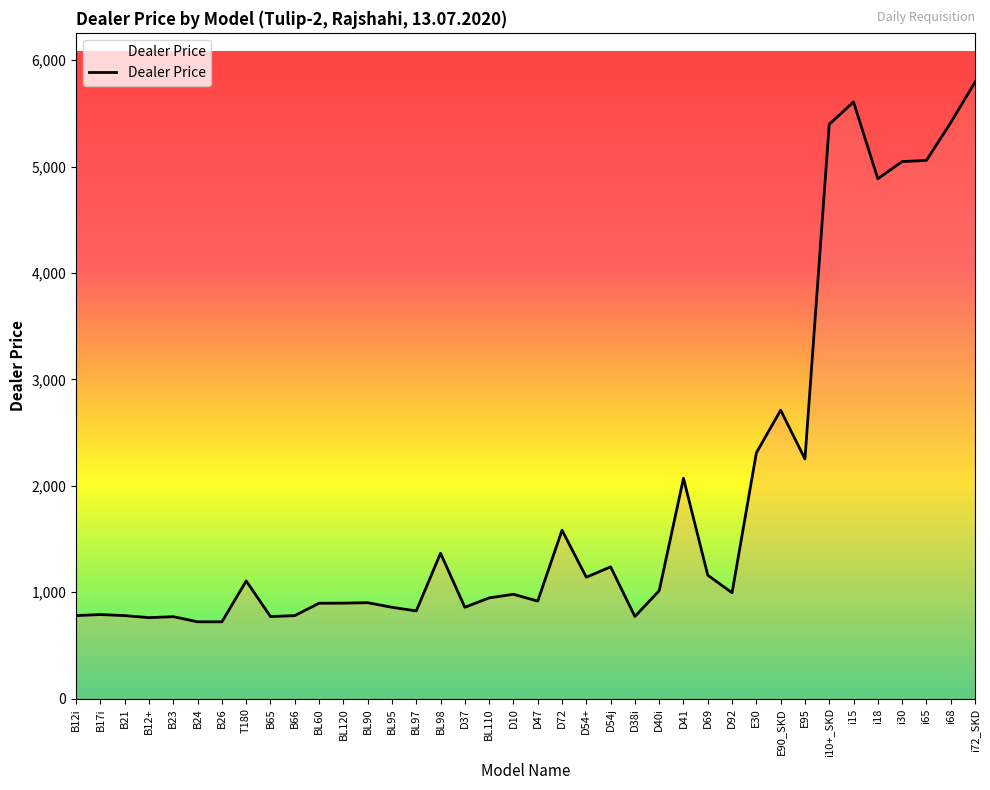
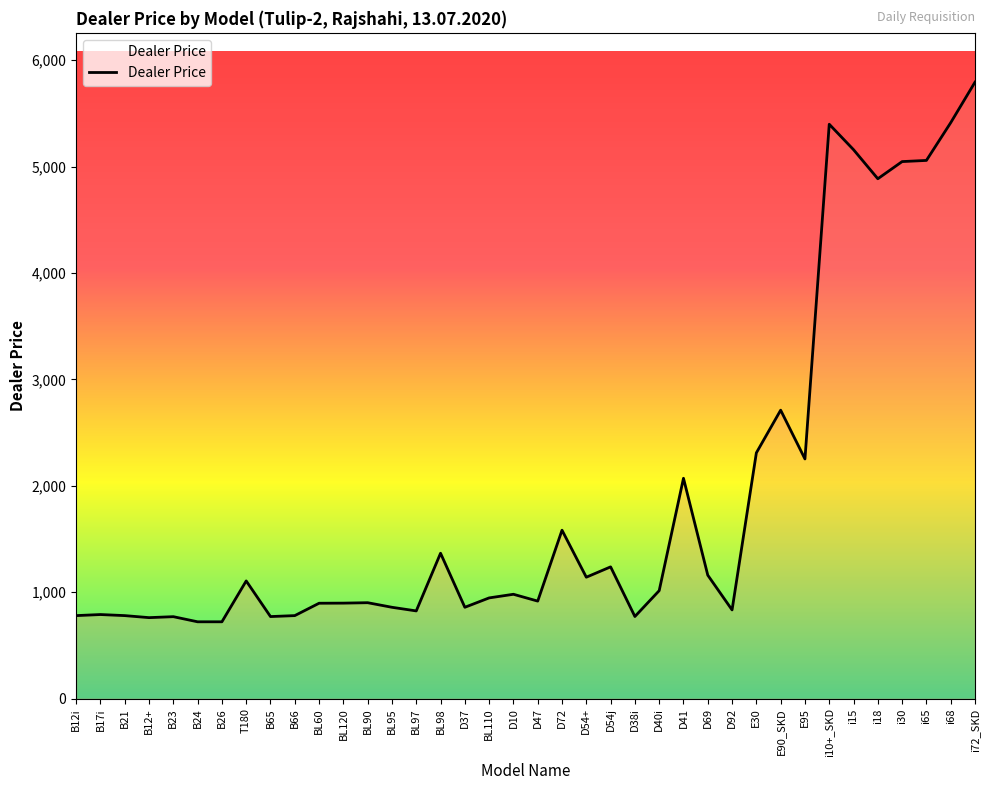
  {
    "B12i": "780",
    "B17i": "790",
    "B21": "780",
    "B12+": "760",
    "B23": "770",
    "B24": "720",
    "B26": "720",
    "T180": "1,110",
    "B65": "770",
    "B66": "780",
    "BL60": "900",
    "BL120": "900",
    "BL90": "900",
    "BL95": "860",
    "BL97": "820",
    "BL98": "1,370",
    "D37": "860",
    "BL110": "950",
    "D10": "980",
    "D47": "920",
    "D72": "1,580",
    "D54+": "1,140",
    "D54j": "1,240",
    "D38i": "770",
    "D40i": "1,010",
    "D41": "2,070",
    "D69": "1,160",
-   "D92": "990",
+   "D92": "830",
    "E30": "2,310",
    "E90_SKD": "2,710",
    "E95": "2,250",
    "i10+_SKD": "5,400",
-   "i15": "5,610",
+   "i15": "5,160",
    "i18": "4,890",
    "i30": "5,050",
    "i65": "5,060",
    "i68": "5,410",
    "i72_SKD": "5,790"
  }
